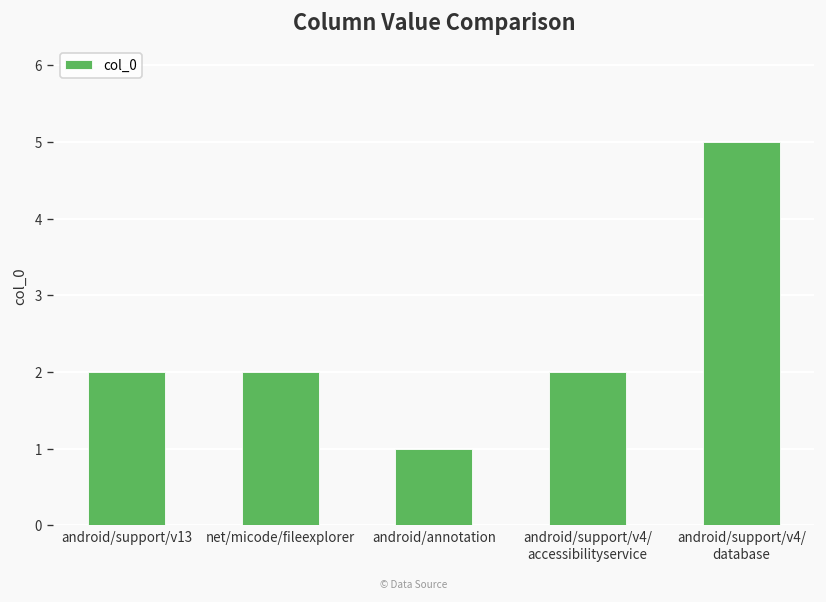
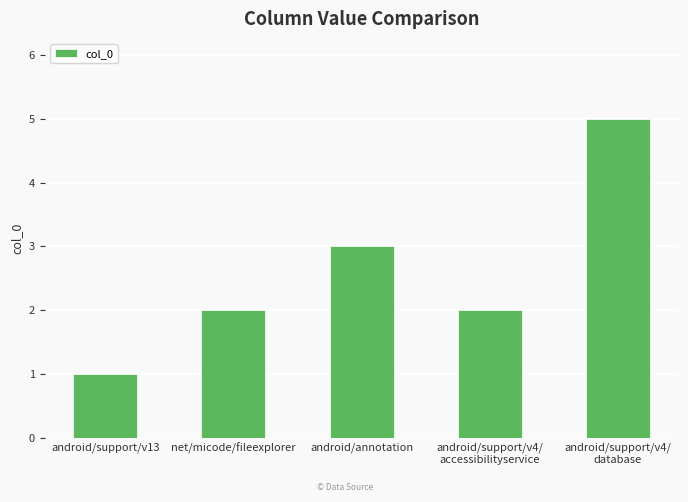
  {
-   "android/support/v13": 2,
+   "android/support/v13": 1,
    "net/micode/fileexplorer": 2,
-   "android/annotation": 1,
+   "android/annotation": 3,
    "android/support/v4/ accessibilityservice": 2,
    "android/support/v4/ database": 5
  }
